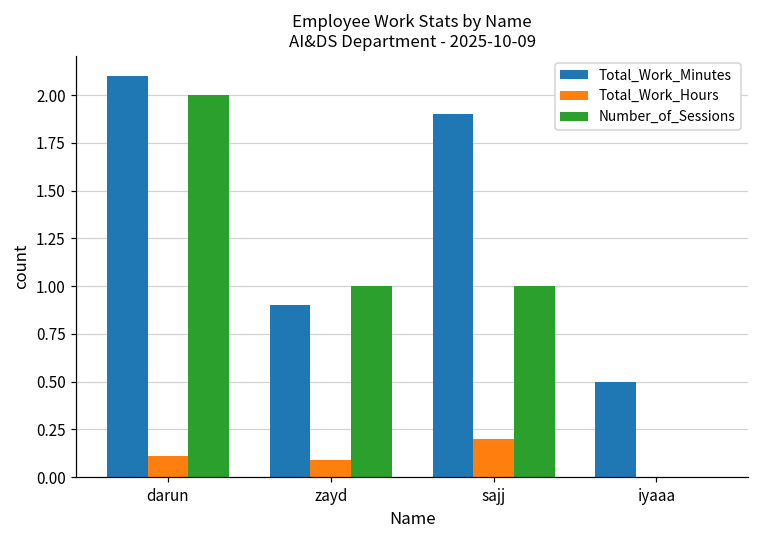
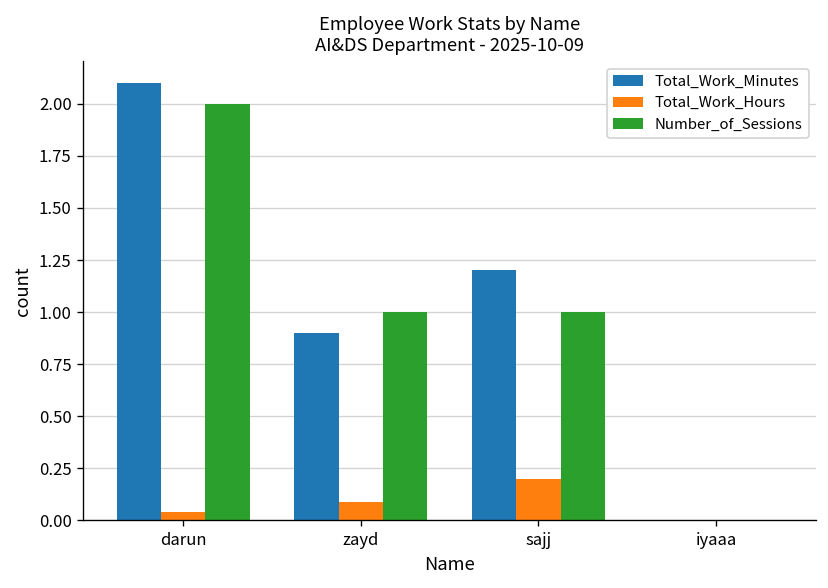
  {
    "Total_Work_Minutes": {
      "darun": 2.1,
      "zayd": 0.9,
-     "sajj": 1.9,
-     "iyaaa": 0.5
+     "sajj": 1.2,
+     "iyaaa": 0.0
    },
    "Total_Work_Hours": {
-     "darun": 0.11,
+     "darun": 0.04,
      "zayd": 0.09,
      "sajj": 0.20,
      "iyaaa": 0.00
    },
    "Number_of_Sessions": {
      "darun": 2.00,
      "zayd": 1.00,
      "sajj": 1.00,
      "iyaaa": 0.00
    }
  }
